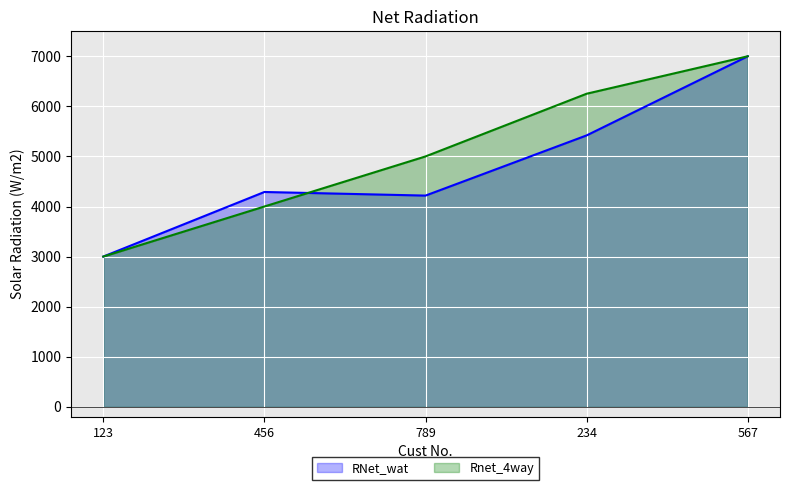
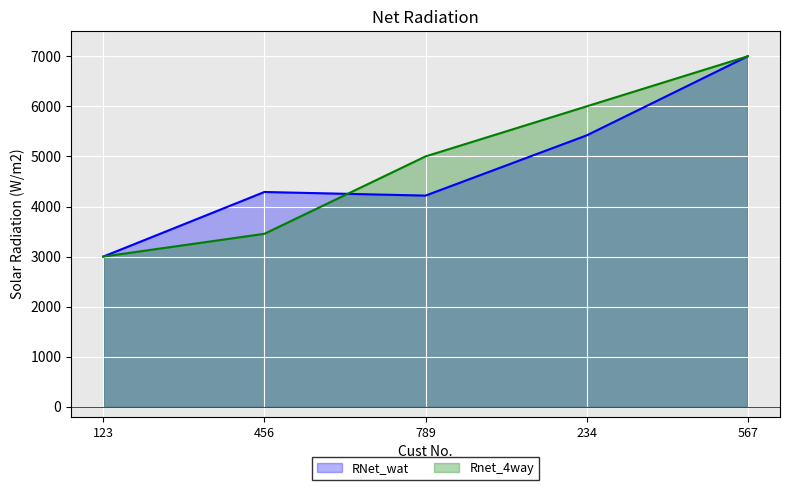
  {
    "RNet_wat": {
      "456": 4300,
      "789": 4200,
      "234": 5400
    },
    "Rnet_4way": {
-     "456": 4000,
+     "456": 3500,
      "789": 5000,
-     "234": 6300
+     "234": 6000
    }
  }
